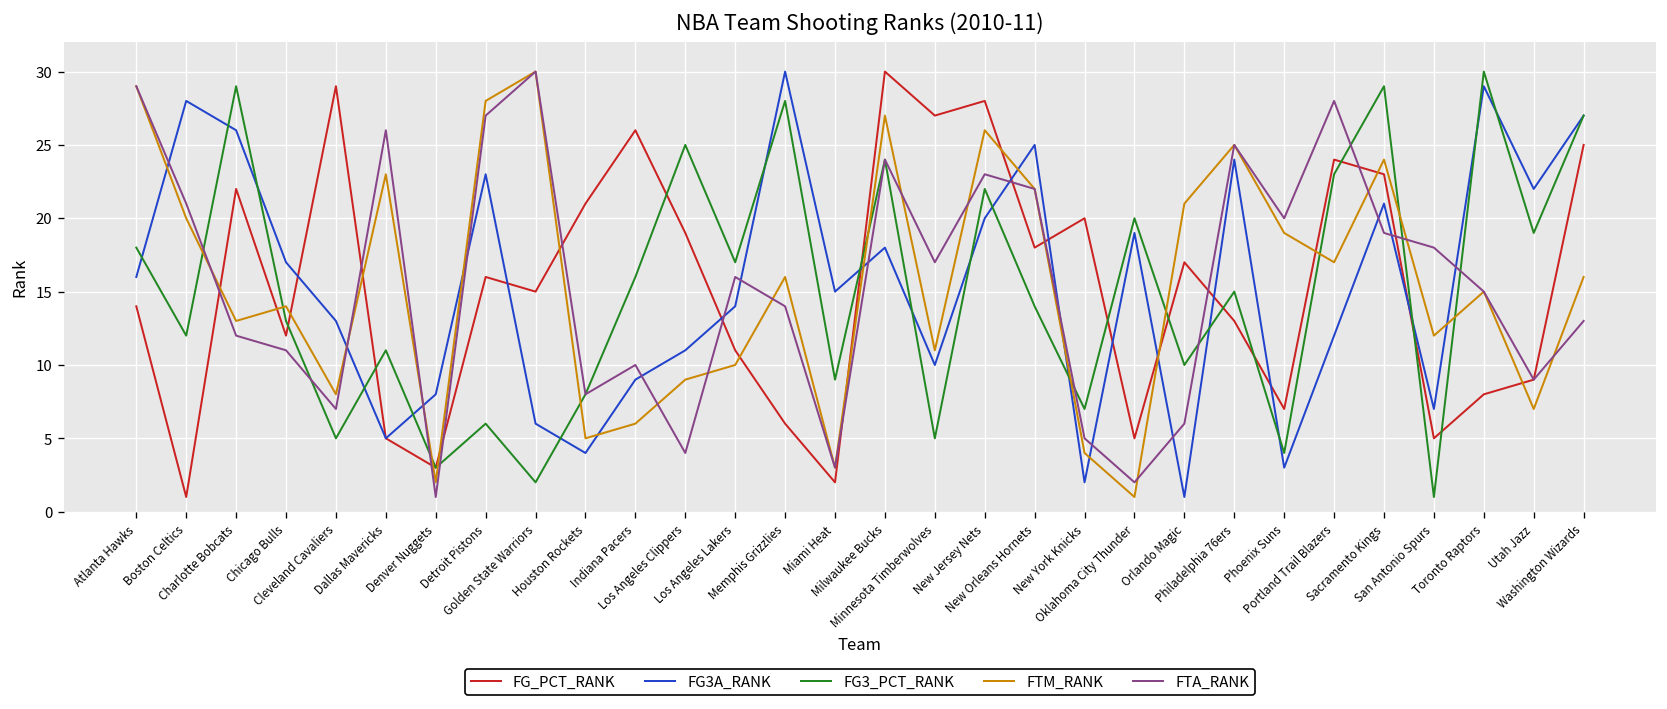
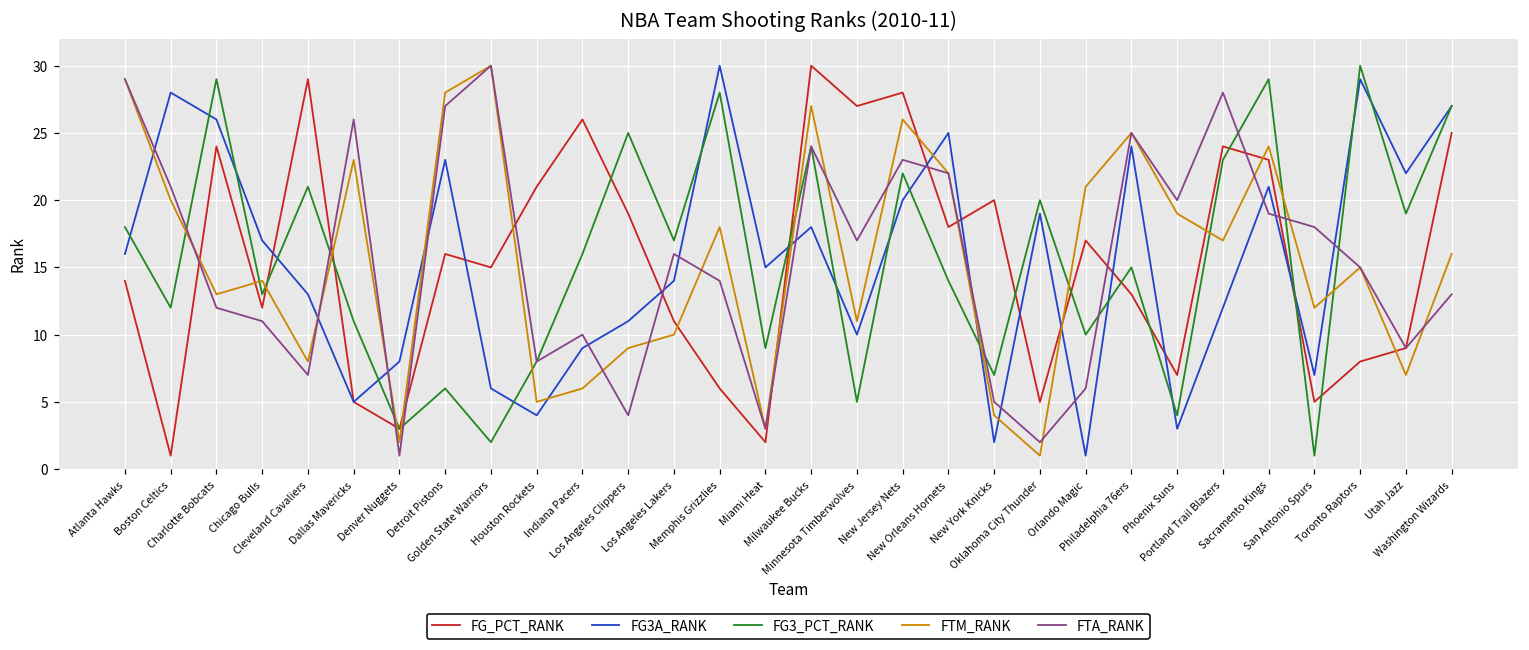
  {
    "FG_PCT_RANK": {
      "Atlanta Hawks": 14,
      "Boston Celtics": 1,
-     "Charlotte Bobcats": 22,
+     "Charlotte Bobcats": 24,
      "Chicago Bulls": 12,
      "Cleveland Cavaliers": 29,
      "Detroit Pistons": 16,
      "Golden State Warriors": 15,
      "Houston Rockets": 21,
      "Indiana Pacers": 26,
      "Los Angeles Clippers": 19,
      "Los Angeles Lakers": 11,
      "Memphis Grizzlies": 6,
      "Miami Heat": 2,
      "Milwaukee Bucks": 30,
      "Minnesota Timberwolves": 27,
      "New Jersey Nets": 28,
      "New Orleans Hornets": 18,
      "New York Knicks": 20,
      "Oklahoma City Thunder": 5,
      "Orlando Magic": 17,
      "Philadelphia 76ers": 13,
      "Phoenix Suns": 7,
      "Portland Trail Blazers": 24,
      "Sacramento Kings": 23,
      "San Antonio Spurs": 5,
      "Toronto Raptors": 8,
      "Washington Wizards": 25
    },
    "FG3A_RANK": {
      "Atlanta Hawks": 16,
      "Boston Celtics": 28,
      "Charlotte Bobcats": 26,
      "Chicago Bulls": 17,
      "Cleveland Cavaliers": 13,
      "Denver Nuggets": 8,
      "Detroit Pistons": 23,
      "Golden State Warriors": 6,
      "Houston Rockets": 4,
      "Indiana Pacers": 9,
      "Los Angeles Clippers": 11,
      "Los Angeles Lakers": 14,
      "Memphis Grizzlies": 30,
      "Miami Heat": 15,
      "Milwaukee Bucks": 18,
      "Minnesota Timberwolves": 10,
      "New Jersey Nets": 20,
      "New Orleans Hornets": 25,
      "New York Knicks": 2,
      "Oklahoma City Thunder": 19,
      "Orlando Magic": 1,
      "Philadelphia 76ers": 24,
      "Phoenix Suns": 3,
      "Portland Trail Blazers": 12,
      "Sacramento Kings": 21,
      "San Antonio Spurs": 7,
      "Toronto Raptors": 29,
      "Utah Jazz": 22
    },
    "FG3_PCT_RANK": {
      "Atlanta Hawks": 18,
      "Boston Celtics": 12,
      "Charlotte Bobcats": 29,
      "Chicago Bulls": 13,
-     "Cleveland Cavaliers": 5,
+     "Cleveland Cavaliers": 21,
      "Dallas Mavericks": 11,
      "Detroit Pistons": 6,
      "Golden State Warriors": 2,
      "Indiana Pacers": 16,
      "Los Angeles Clippers": 25,
      "Los Angeles Lakers": 17,
      "Memphis Grizzlies": 28,
      "Miami Heat": 9,
      "Minnesota Timberwolves": 5,
      "New Jersey Nets": 22,
      "New Orleans Hornets": 14,
      "New York Knicks": 7,
      "Oklahoma City Thunder": 20,
      "Orlando Magic": 10,
      "Philadelphia 76ers": 15,
      "Phoenix Suns": 4,
      "Portland Trail Blazers": 23,
      "Sacramento Kings": 29,
      "San Antonio Spurs": 1,
      "Toronto Raptors": 30,
      "Utah Jazz": 19
    },
    "FTM_RANK": {
      "Boston Celtics": 20,
      "Charlotte Bobcats": 13,
      "Chicago Bulls": 14,
      "Cleveland Cavaliers": 8,
      "Dallas Mavericks": 23,
      "Denver Nuggets": 2,
      "Detroit Pistons": 28,
      "Houston Rockets": 5,
      "Indiana Pacers": 6,
      "Los Angeles Clippers": 9,
      "Los Angeles Lakers": 10,
-     "Memphis Grizzlies": 16,
+     "Memphis Grizzlies": 18,
      "Milwaukee Bucks": 27,
      "Minnesota Timberwolves": 11,
      "New Jersey Nets": 26,
      "New York Knicks": 4,
      "Oklahoma City Thunder": 1,
      "Orlando Magic": 21,
      "Phoenix Suns": 19,
      "Portland Trail Blazers": 17,
      "Sacramento Kings": 24,
      "San Antonio Spurs": 12,
      "Utah Jazz": 7,
      "Washington Wizards": 16
    },
    "FTA_RANK": {
      "Boston Celtics": 21,
      "Charlotte Bobcats": 12,
      "Chicago Bulls": 11,
      "Cleveland Cavaliers": 7,
      "Dallas Mavericks": 26,
      "Denver Nuggets": 1,
      "Detroit Pistons": 27,
      "Indiana Pacers": 10,
      "Los Angeles Clippers": 4,
      "Los Angeles Lakers": 16,
      "Memphis Grizzlies": 14,
      "Minnesota Timberwolves": 17,
      "New Jersey Nets": 23,
      "New York Knicks": 5,
      "Oklahoma City Thunder": 2,
      "Orlando Magic": 6,
      "Phoenix Suns": 20,
      "Portland Trail Blazers": 28,
      "Sacramento Kings": 19,
      "San Antonio Spurs": 18,
      "Washington Wizards": 13
    }
  }
